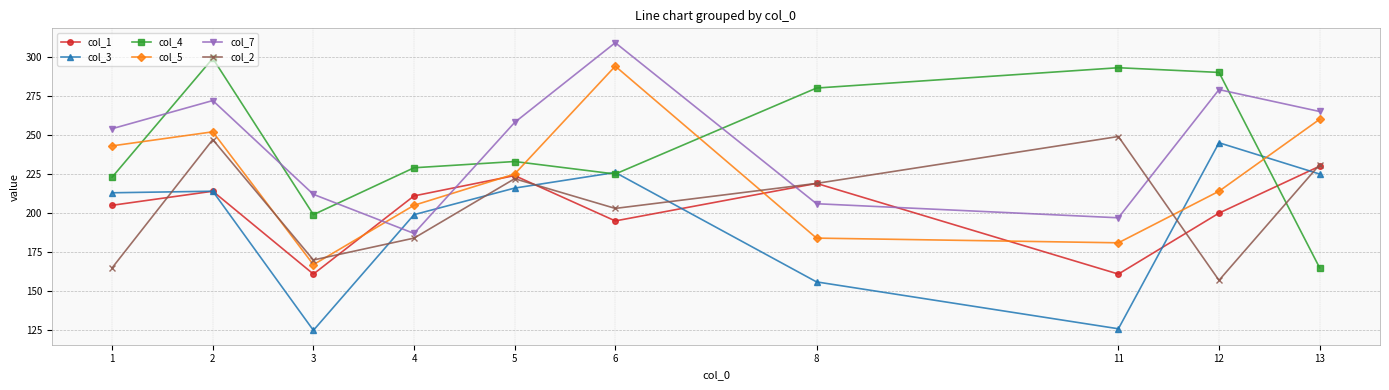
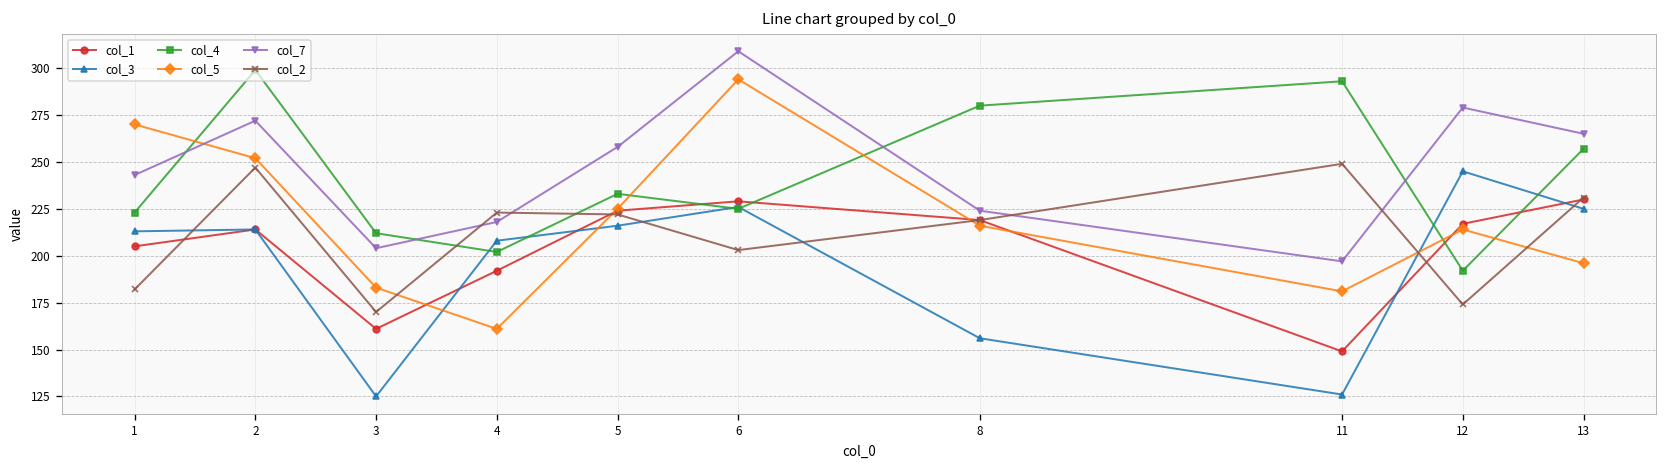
  {
    "col_1": {
      "1": 205,
      "3": 161,
-     "4": 211,
-     "6": 195,
-     "11": 161,
-     "12": 200
+     "4": 192,
+     "6": 229,
+     "11": 149,
+     "12": 217
    },
    "col_3": {
      "1": 213,
      "3": 125,
-     "4": 199,
+     "4": 208,
      "5": 216,
      "8": 156,
      "11": 126,
      "12": 245,
      "13": 225
    },
    "col_4": {
      "1": 223,
-     "3": 199,
-     "4": 229,
+     "3": 212,
+     "4": 202,
      "5": 233,
      "8": 280,
      "11": 293,
-     "12": 290,
-     "13": 165
+     "12": 192,
+     "13": 257
    },
    "col_5": {
-     "1": 243,
+     "1": 270,
      "2": 252,
-     "3": 167,
-     "4": 205,
+     "3": 183,
+     "4": 161,
      "6": 294,
-     "8": 184,
+     "8": 216,
      "11": 181,
      "12": 214,
-     "13": 260
+     "13": 196
    },
    "col_7": {
-     "1": 254,
+     "1": 243,
      "2": 272,
-     "3": 212,
-     "4": 187,
+     "3": 204,
+     "4": 218,
      "5": 258,
      "6": 309,
-     "8": 206,
+     "8": 224,
      "11": 197,
      "12": 279,
      "13": 265
    },
    "col_2": {
-     "1": 165,
+     "1": 182,
      "2": 247,
      "3": 170,
-     "4": 184,
+     "4": 223,
      "5": 222,
      "6": 203,
      "11": 249,
-     "12": 157
+     "12": 174
    }
  }
